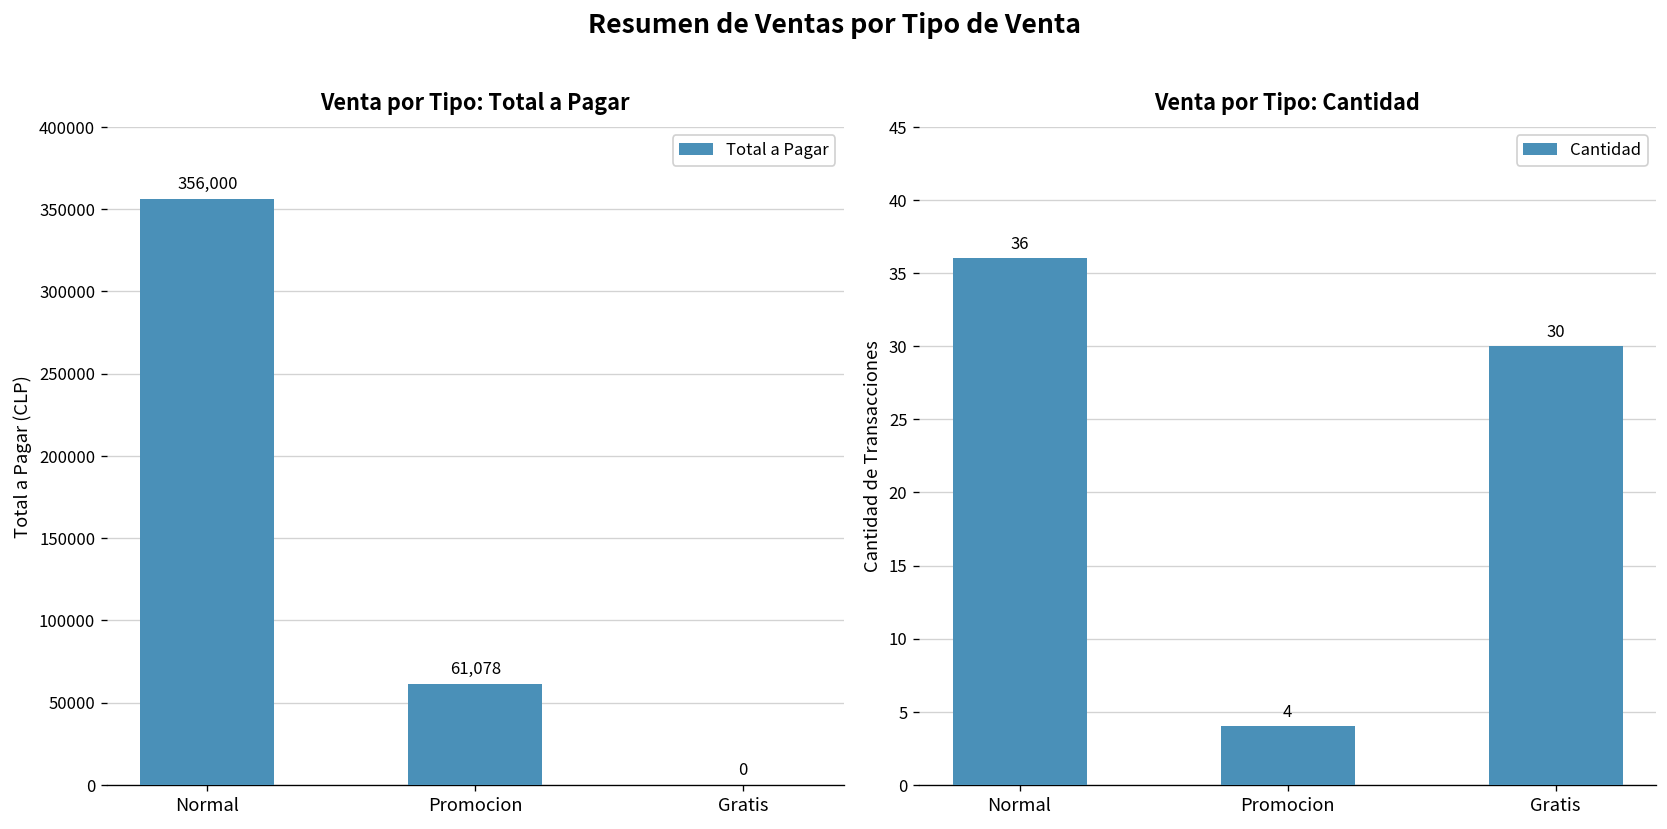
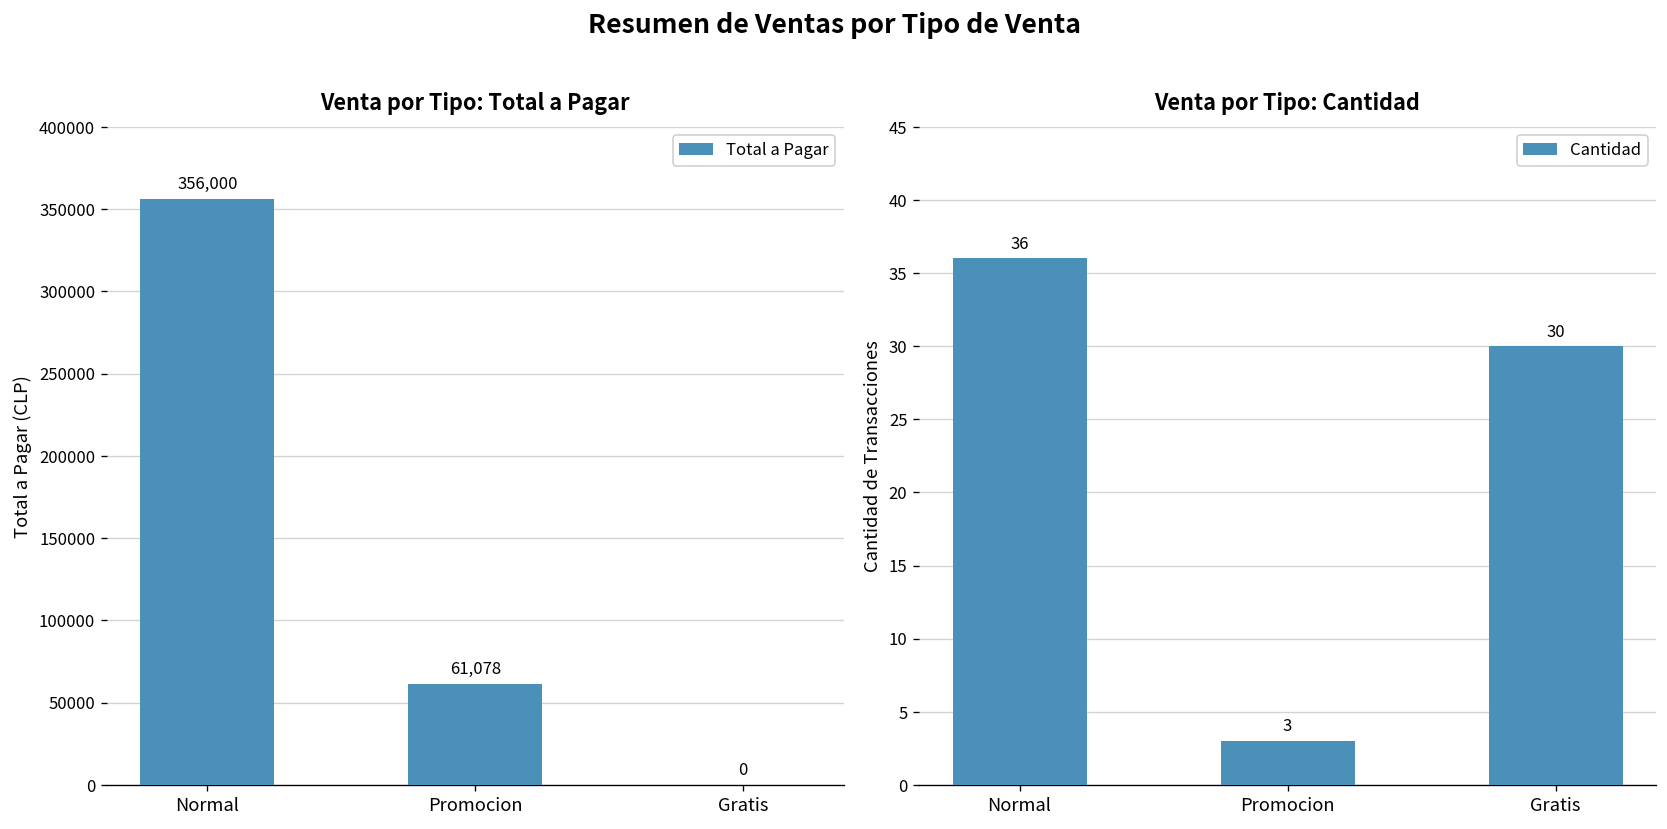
  {
    "Venta por Tipo: Total a Pagar": {
      "Normal": "356,000",
      "Promocion": "61,078",
      "Gratis": "0"
    },
    "Venta por Tipo: Cantidad": {
      "Normal": "36",
-     "Promocion": "4",
+     "Promocion": "3",
      "Gratis": "30"
    }
  }
